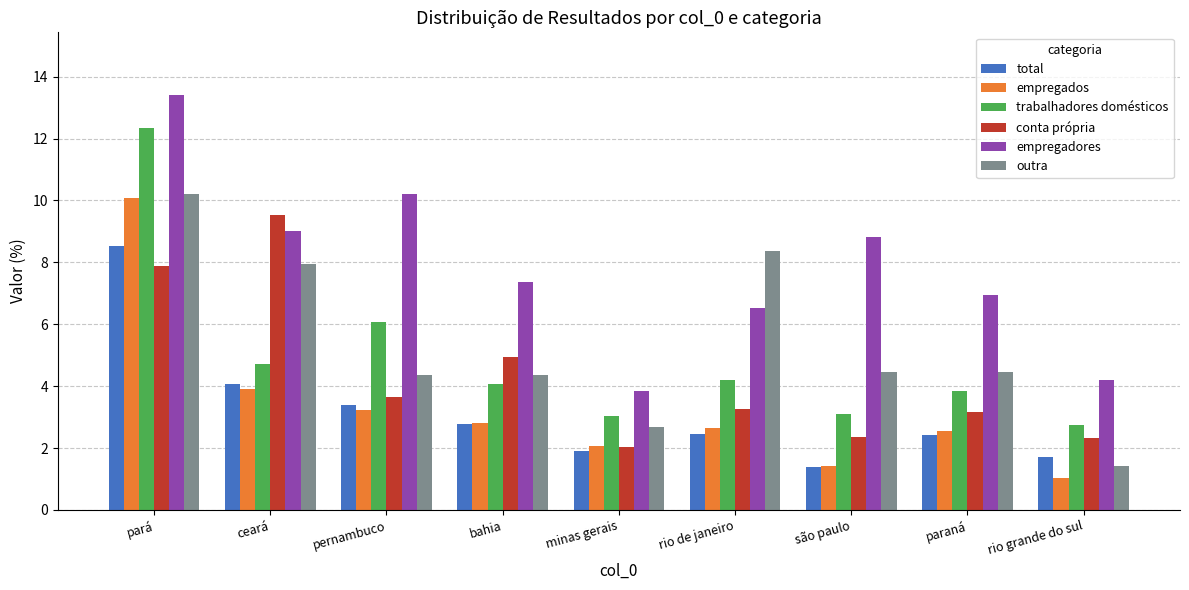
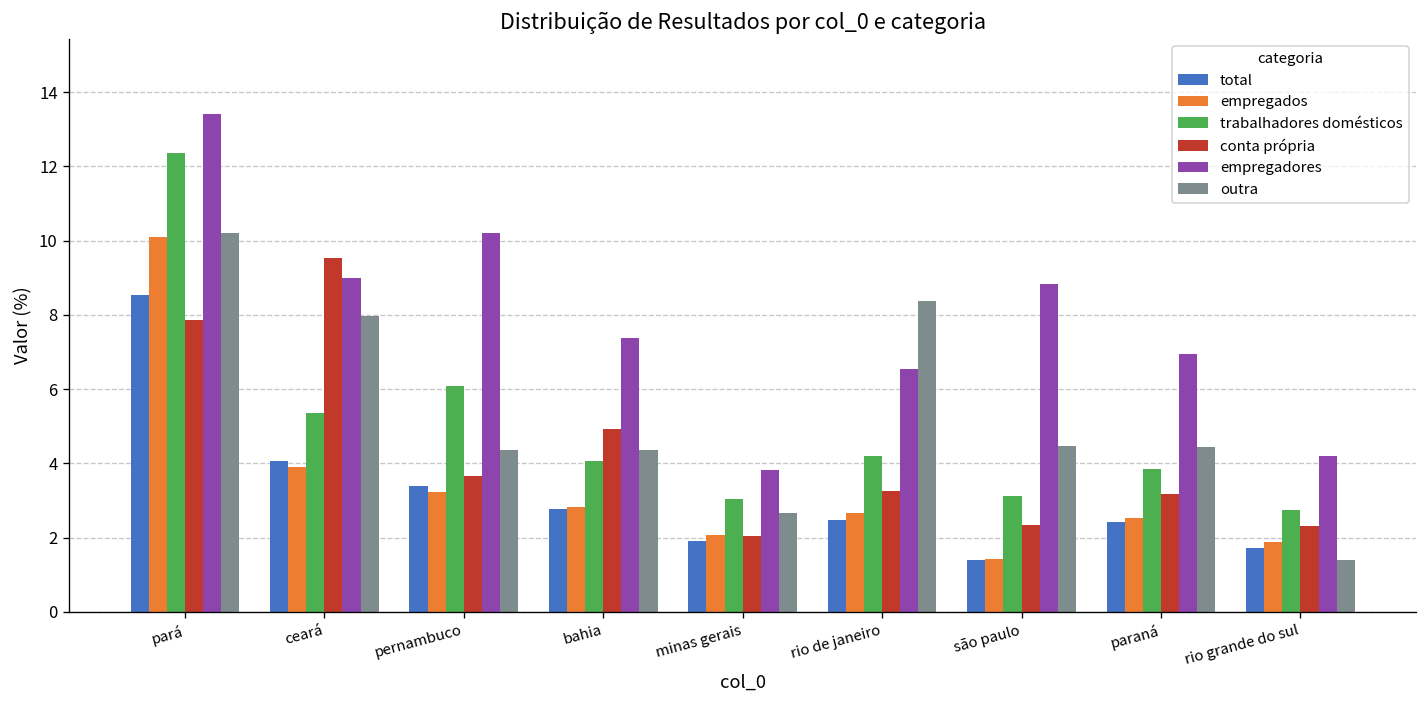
  {
    "total": {
      "pará": 8.5,
      "ceará": 4.1,
      "pernambuco": 3.4,
      "bahia": 2.8,
      "minas gerais": 1.9,
      "rio de janeiro": 2.5,
      "são paulo": 1.4,
      "paraná": 2.4,
      "rio grande do sul": 1.7
    },
    "empregados": {
      "pará": 10.1,
      "ceará": 3.9,
      "pernambuco": 3.2,
      "bahia": 2.8,
      "minas gerais": 2.1,
      "rio de janeiro": 2.7,
      "são paulo": 1.4,
      "paraná": 2.5,
-     "rio grande do sul": 1.0
+     "rio grande do sul": 1.9
    },
    "trabalhadores domésticos": {
      "pará": 12.4,
-     "ceará": 4.7,
+     "ceará": 5.4,
      "pernambuco": 6.1,
      "bahia": 4.1,
      "minas gerais": 3.0,
      "rio de janeiro": 4.2,
      "são paulo": 3.1,
      "paraná": 3.9,
      "rio grande do sul": 2.7
    },
    "conta própria": {
      "pará": 7.9,
      "ceará": 9.5,
      "pernambuco": 3.7,
      "bahia": 4.9,
      "minas gerais": 2.0,
      "rio de janeiro": 3.3,
      "são paulo": 2.4,
      "paraná": 3.2,
      "rio grande do sul": 2.3
    },
    "empregadores": {
      "pará": 13.4,
      "ceará": 9.0,
      "pernambuco": 10.2,
      "bahia": 7.4,
      "minas gerais": 3.8,
      "rio de janeiro": 6.5,
      "são paulo": 8.8,
      "paraná": 7.0,
      "rio grande do sul": 4.2
    },
    "outra": {
      "pará": 10.2,
      "ceará": 8.0,
      "pernambuco": 4.4,
      "bahia": 4.4,
      "minas gerais": 2.7,
      "rio de janeiro": 8.4,
      "são paulo": 4.5,
      "paraná": 4.5,
      "rio grande do sul": 1.4
    }
  }
